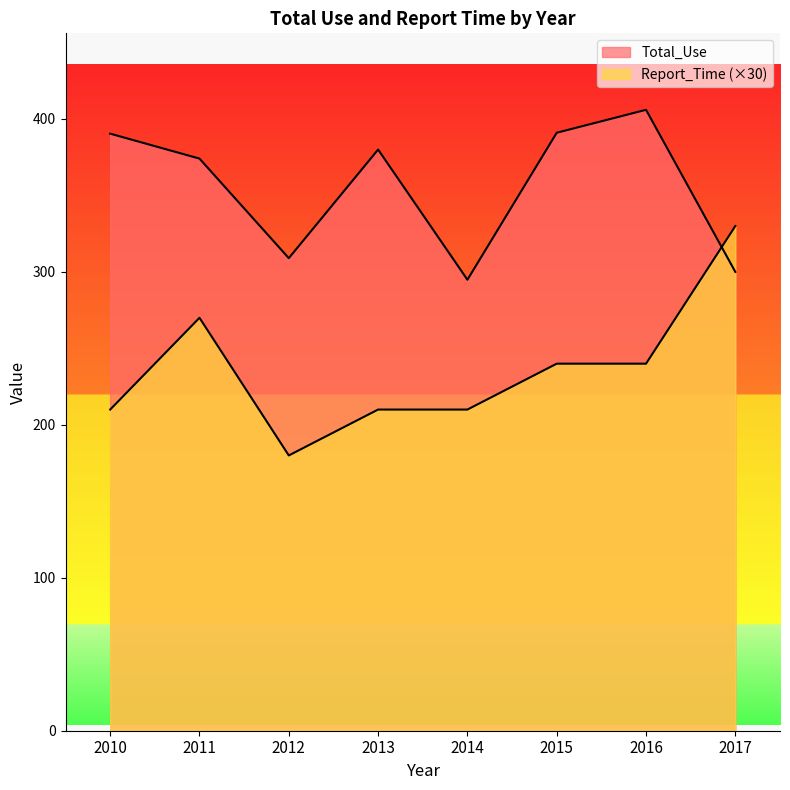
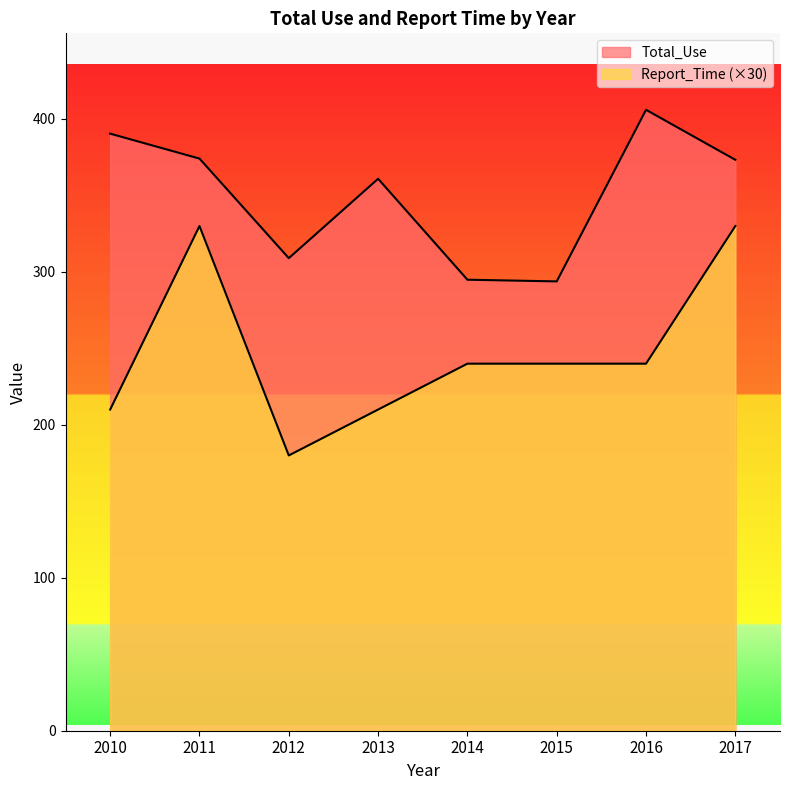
  {
    "Total_Use": {
      "2010": 390,
      "2011": 374,
      "2012": 309,
-     "2013": 380,
+     "2013": 361,
      "2014": 295,
-     "2015": 391,
+     "2015": 294,
      "2016": 406,
-     "2017": 300
+     "2017": 373
    },
    "Report_Time (×30)": {
      "2010": 210,
-     "2011": 270,
+     "2011": 330,
      "2012": 180,
      "2013": 210,
-     "2014": 210,
+     "2014": 240,
      "2015": 240,
      "2016": 240,
      "2017": 330
    }
  }
